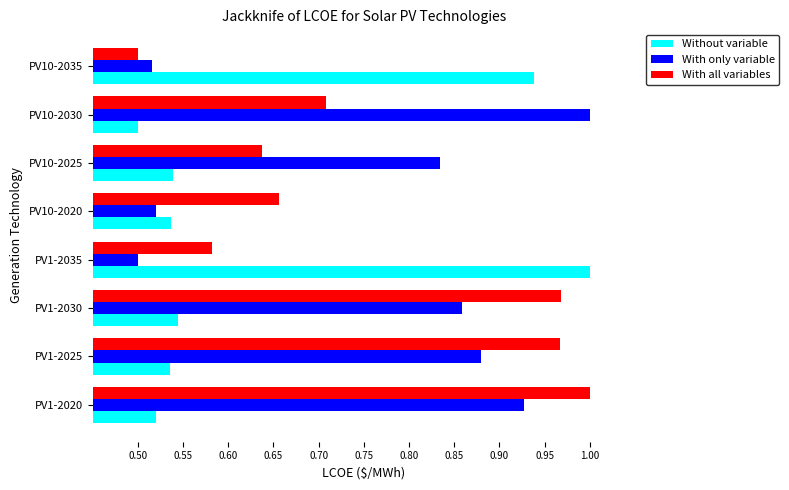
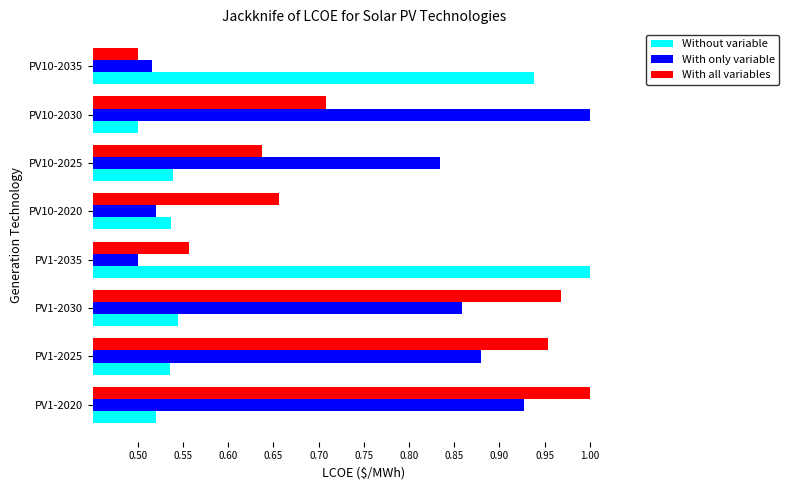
  {
    "Without variable": {
      "PV10-2035": 0.94,
      "PV10-2030": 0.50,
      "PV10-2025": 0.54,
      "PV10-2020": 0.54,
      "PV1-2035": 1.00,
      "PV1-2030": 0.54,
      "PV1-2025": 0.54,
      "PV1-2020": 0.52
    },
    "With only variable": {
      "PV10-2035": 0.52,
      "PV10-2030": 1.00,
      "PV10-2025": 0.83,
      "PV10-2020": 0.52,
      "PV1-2035": 0.50,
      "PV1-2030": 0.86,
      "PV1-2025": 0.88,
      "PV1-2020": 0.93
    },
    "With all variables": {
      "PV10-2035": 0.50,
      "PV10-2030": 0.71,
      "PV10-2025": 0.64,
      "PV10-2020": 0.66,
-     "PV1-2035": 0.58,
+     "PV1-2035": 0.56,
      "PV1-2030": 0.97,
-     "PV1-2025": 0.97,
+     "PV1-2025": 0.95,
      "PV1-2020": 1.00
    }
  }
